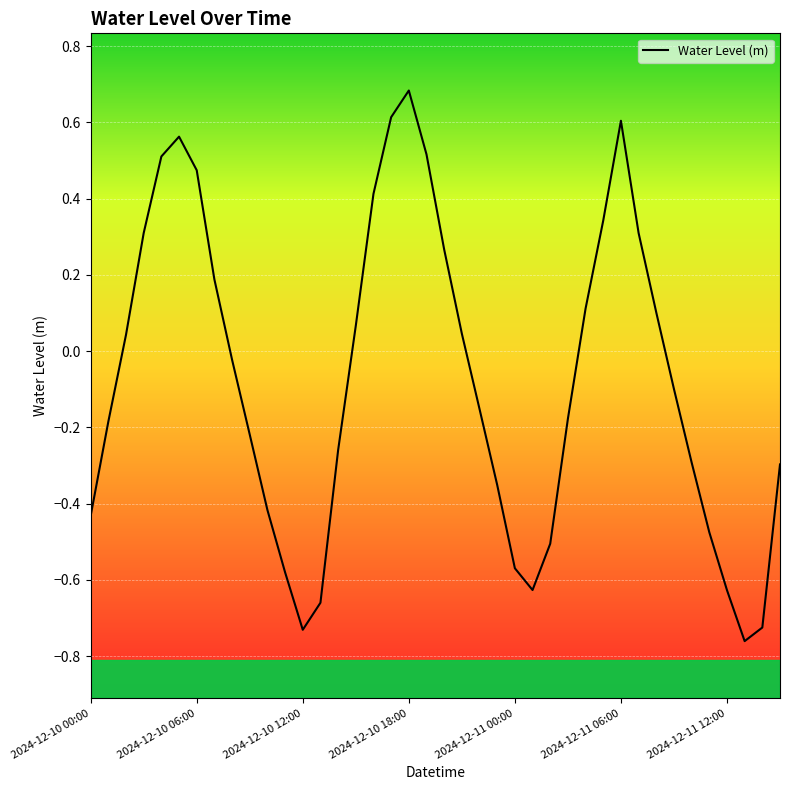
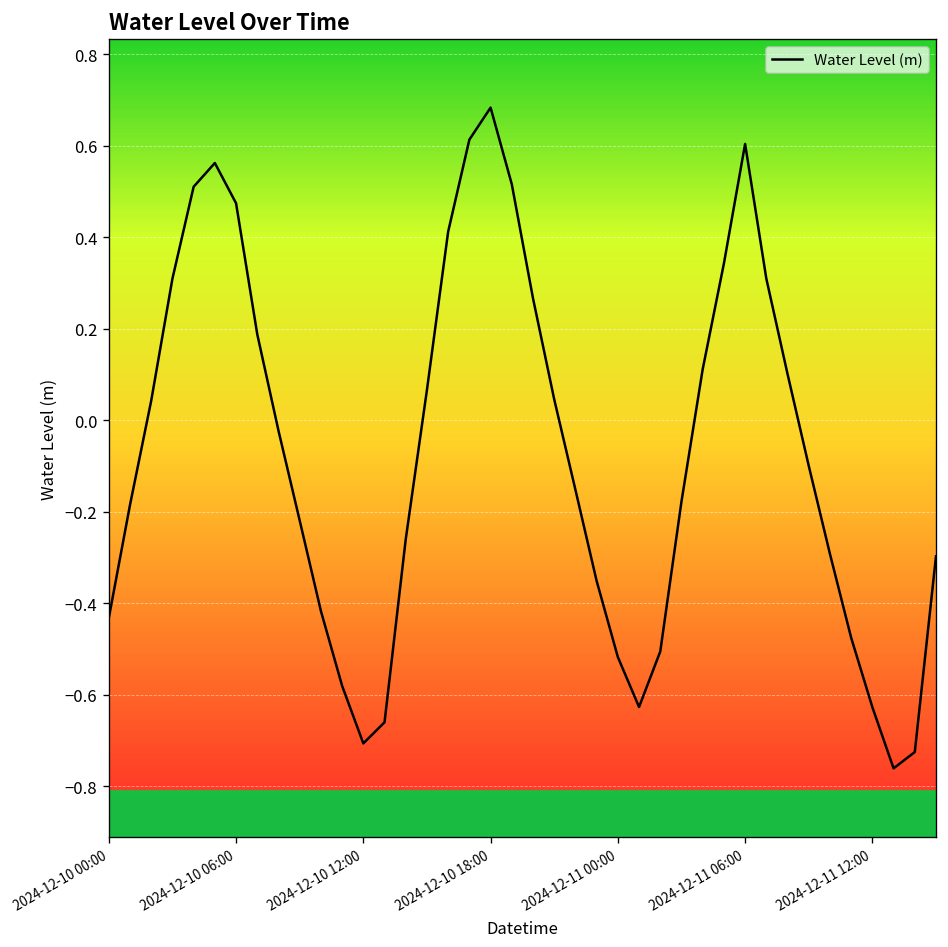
  {
    "2024-12-10 00:00": -0.43,
    "2024-12-10 06:00": 0.47,
-   "2024-12-10 12:00": -0.73,
+   "2024-12-10 12:00": -0.71,
    "2024-12-10 18:00": 0.68,
-   "2024-12-11 00:00": -0.57,
+   "2024-12-11 00:00": -0.52,
    "2024-12-11 06:00": 0.60,
    "2024-12-11 12:00": -0.63
  }
